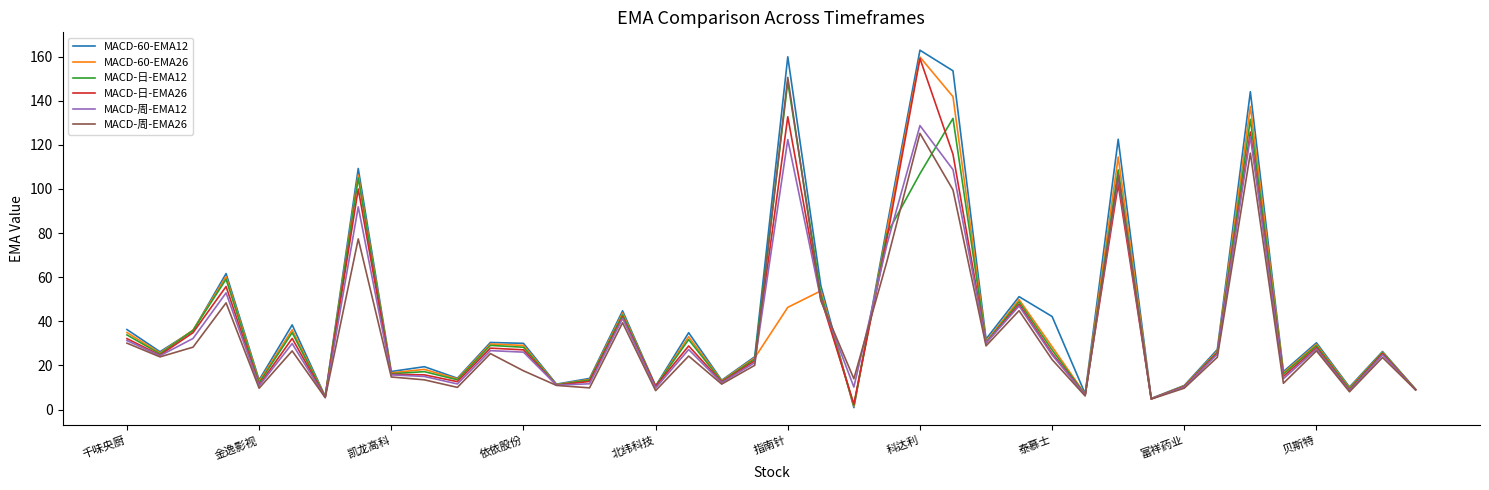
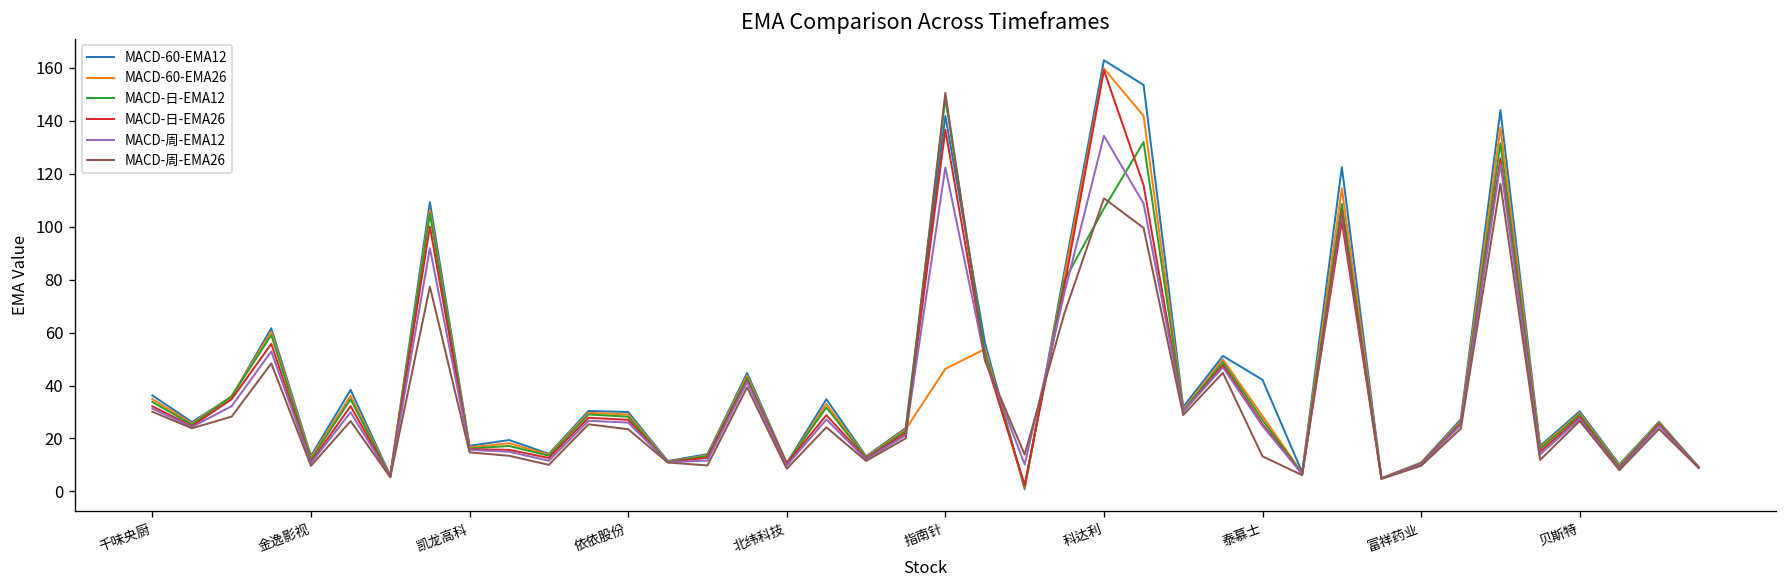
  {
    "MACD-60-EMA12": {
      "千味央厨": 36,
-     "指南针": 160,
+     "指南针": 142,
      "科达利": 163,
      "泰慕士": 42
    },
    "MACD-60-EMA26": {
      "指南针": 46,
      "泰慕士": 28
    },
    "MACD-日-EMA12": {
      "指南针": 149,
      "科达利": 107,
      "泰慕士": 27
    },
    "MACD-日-EMA26": {
-     "指南针": 133
+     "指南针": 137
    },
    "MACD-周-EMA12": {
      "指南针": 122,
-     "科达利": 129
+     "科达利": 134
    },
    "MACD-周-EMA26": {
-     "依依股份": 18,
+     "依依股份": 23,
      "北纬科技": 9,
      "指南针": 151,
-     "科达利": 125,
-     "泰慕士": 23
+     "科达利": 111,
+     "泰慕士": 13
    }
  }
